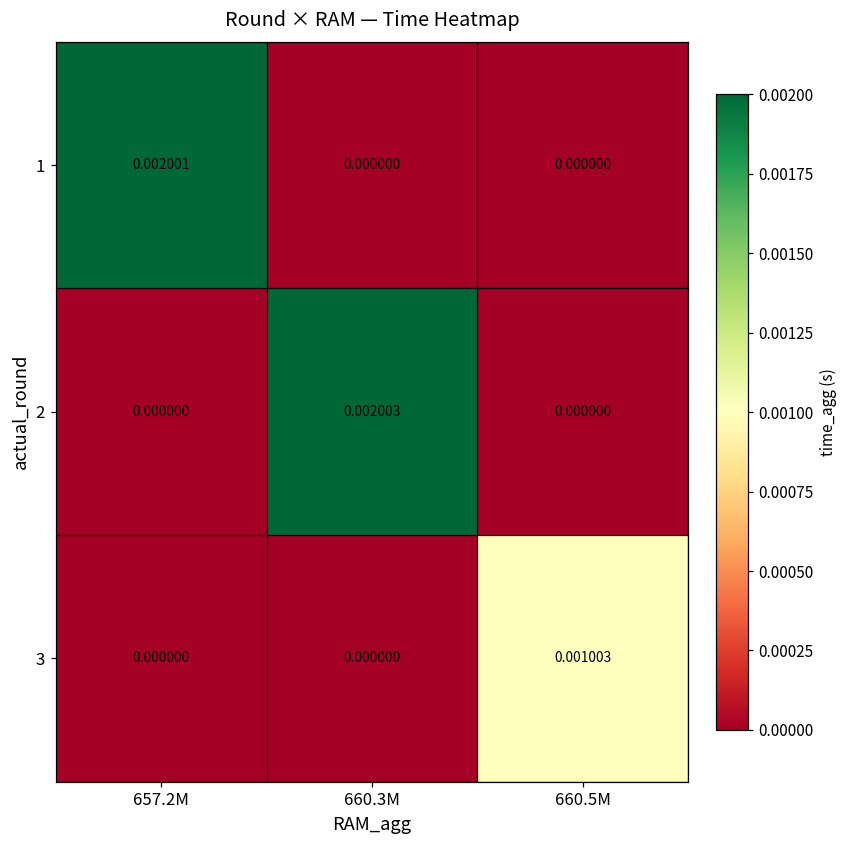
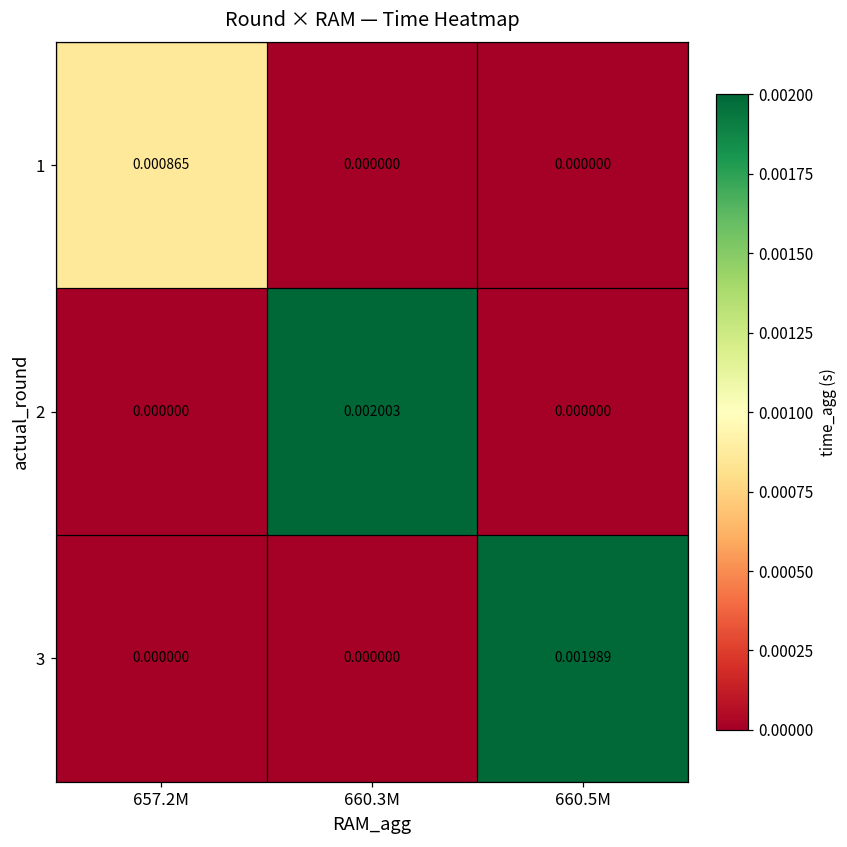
  {
    "1": {
-     "657.2M": 0.002001,
+     "657.2M": 0.000865,
      "660.3M": 0.000000,
      "660.5M": 0.000000
    },
    "2": {
      "657.2M": 0.000000,
      "660.3M": 0.002003,
      "660.5M": 0.000000
    },
    "3": {
      "657.2M": 0.000000,
      "660.3M": 0.000000,
-     "660.5M": 0.001003
+     "660.5M": 0.001989
    }
  }
